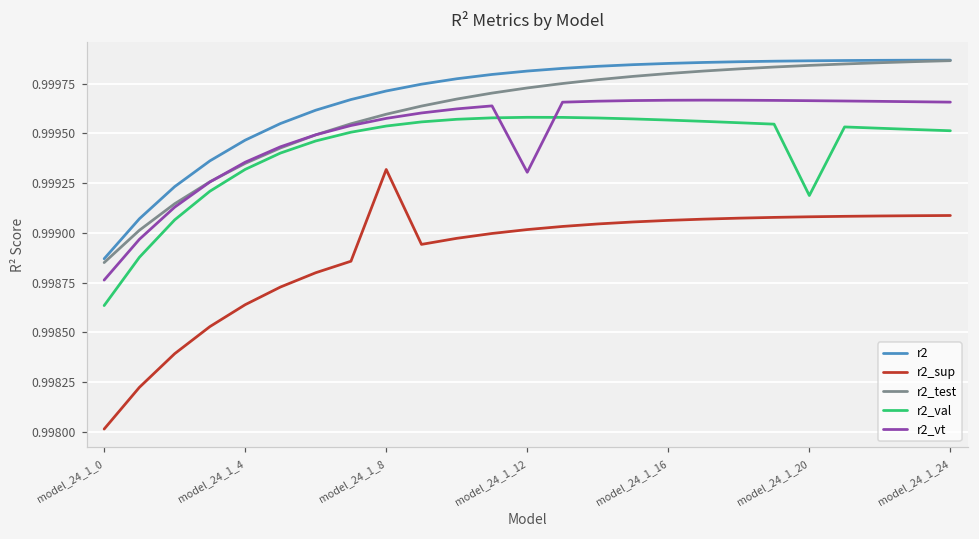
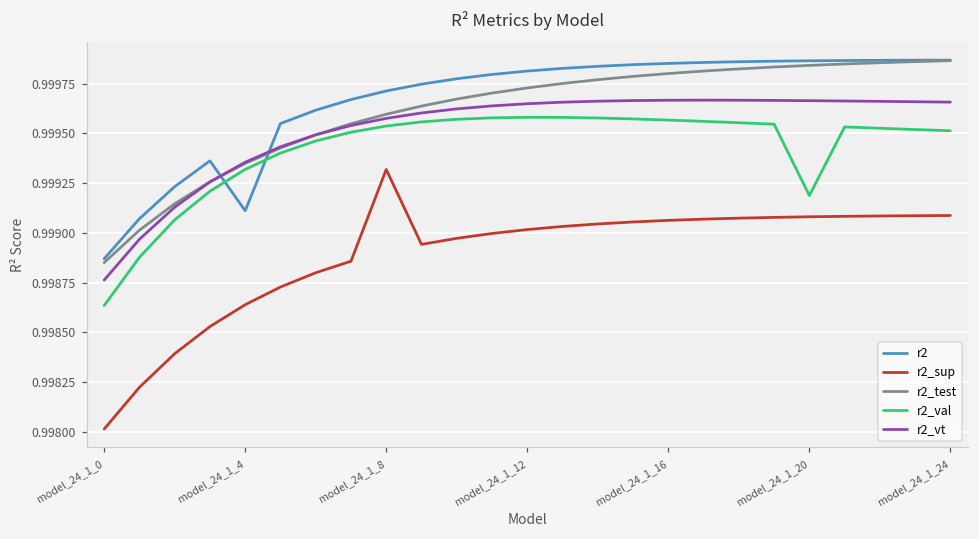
  {
    "r2": {
      "model_24_1_0": 0.99887,
-     "model_24_1_4": 0.99947,
+     "model_24_1_4": 0.99911,
      "model_24_1_8": 0.99971,
      "model_24_1_12": 0.99981,
      "model_24_1_16": 0.99985,
      "model_24_1_20": 0.99987
    },
    "r2_sup": {
      "model_24_1_0": 0.99801,
      "model_24_1_4": 0.99864,
      "model_24_1_8": 0.99932,
      "model_24_1_12": 0.99902,
      "model_24_1_16": 0.99906,
      "model_24_1_20": 0.99908,
      "model_24_1_24": 0.99909
    },
    "r2_test": {
      "model_24_1_0": 0.99885,
      "model_24_1_8": 0.99960,
      "model_24_1_12": 0.99973,
      "model_24_1_16": 0.99980,
      "model_24_1_20": 0.99984
    },
    "r2_val": {
      "model_24_1_0": 0.99863,
      "model_24_1_4": 0.99932,
      "model_24_1_8": 0.99954,
      "model_24_1_12": 0.99958,
      "model_24_1_16": 0.99957,
      "model_24_1_20": 0.99919,
      "model_24_1_24": 0.99951
    },
    "r2_vt": {
      "model_24_1_0": 0.99876,
      "model_24_1_8": 0.99958,
-     "model_24_1_12": 0.99931,
+     "model_24_1_12": 0.99965,
      "model_24_1_16": 0.99967,
      "model_24_1_20": 0.99966,
      "model_24_1_24": 0.99966
    }
  }
